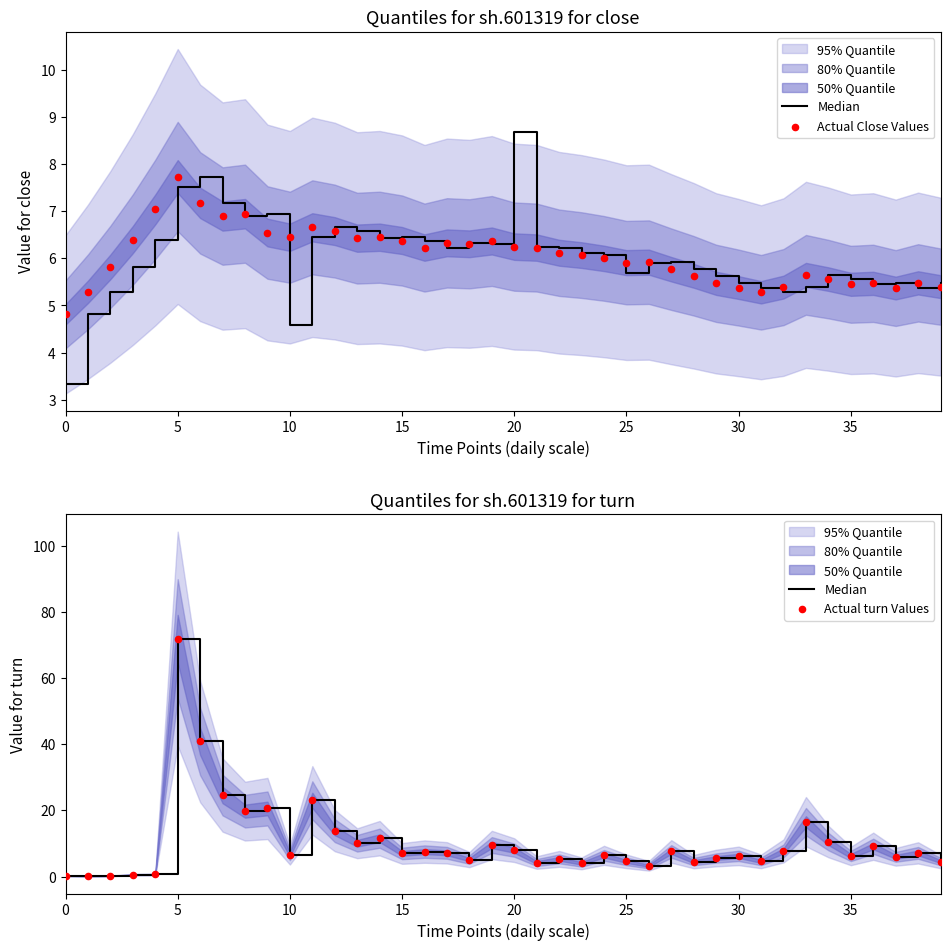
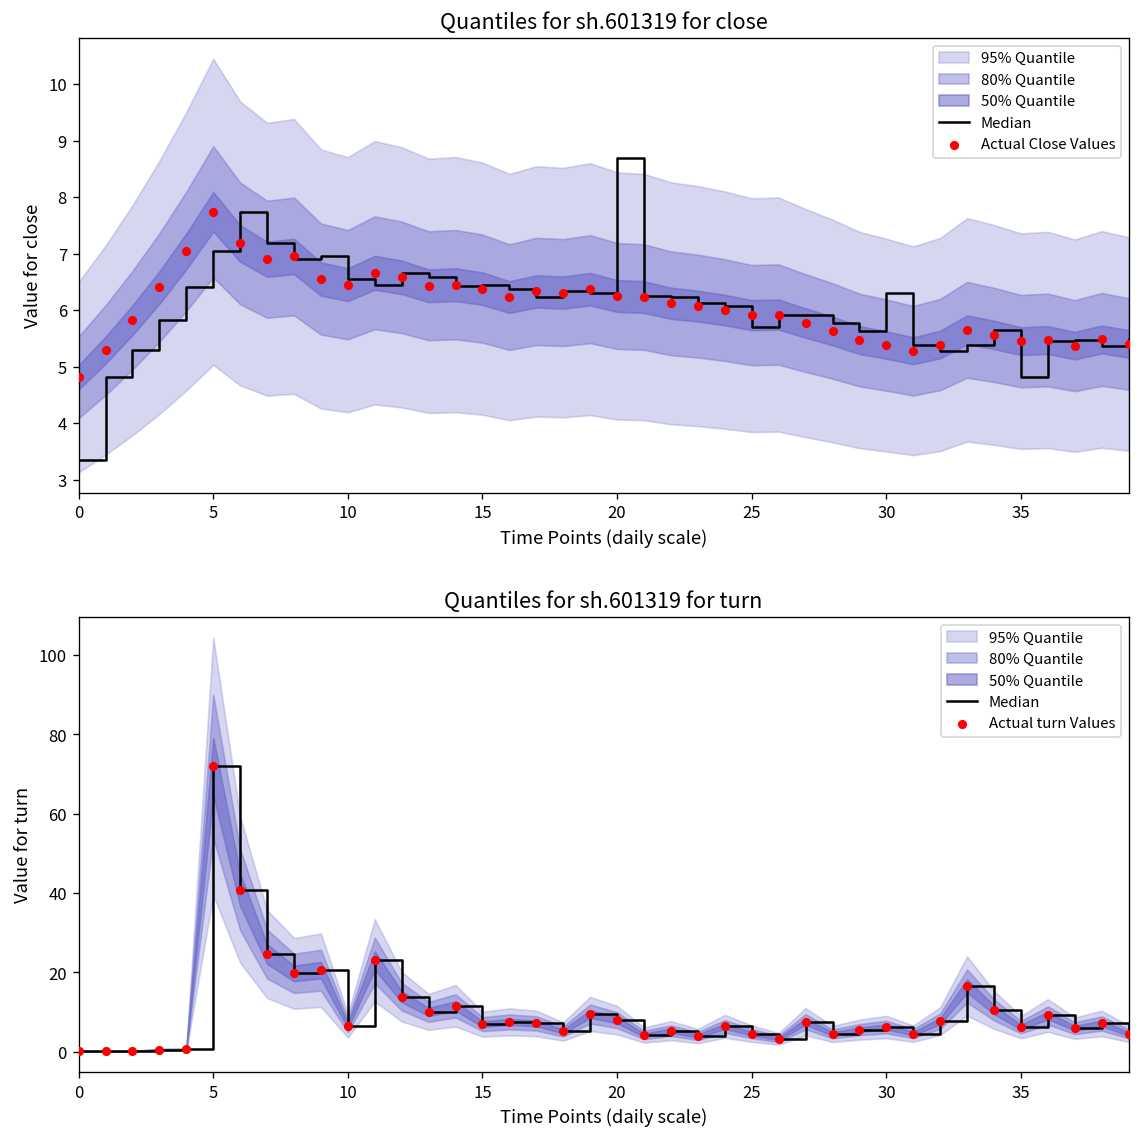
  {
    "Quantiles for sh.601319 for close": {
      "Median": {
        "0": 3.3,
-       "5": 7.5,
-       "10": 4.6,
+       "5": 7.0,
+       "10": 6.6,
        "15": 6.5,
        "20": 8.7,
        "25": 5.7,
-       "30": 5.5,
-       "35": 5.6
+       "30": 6.3,
+       "35": 4.8
      }
    },
    "Quantiles for sh.601319 for turn": {
      "Actual turn Values": {
        "5": 72,
        "20": 8
      }
    }
  }
